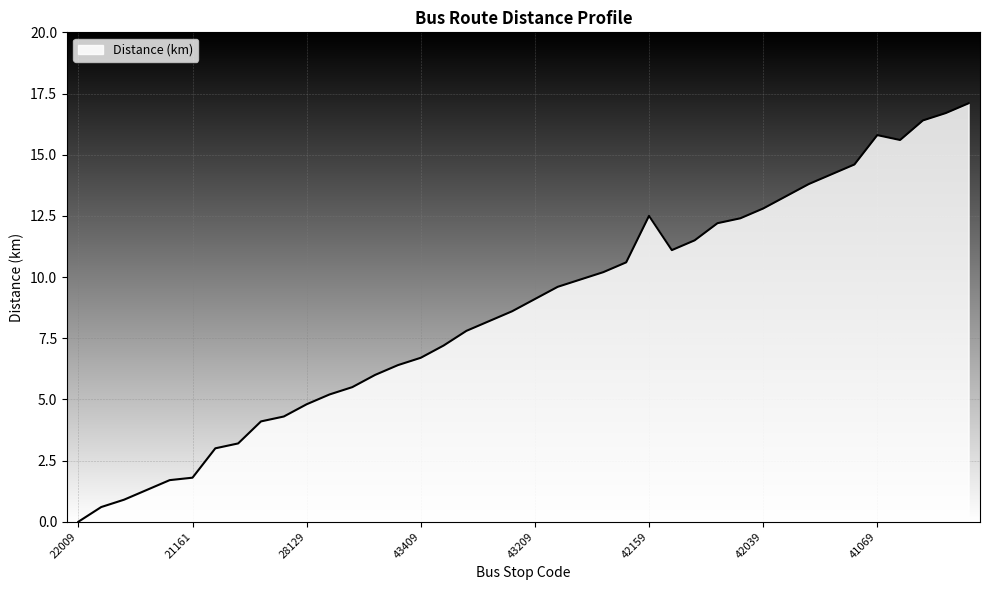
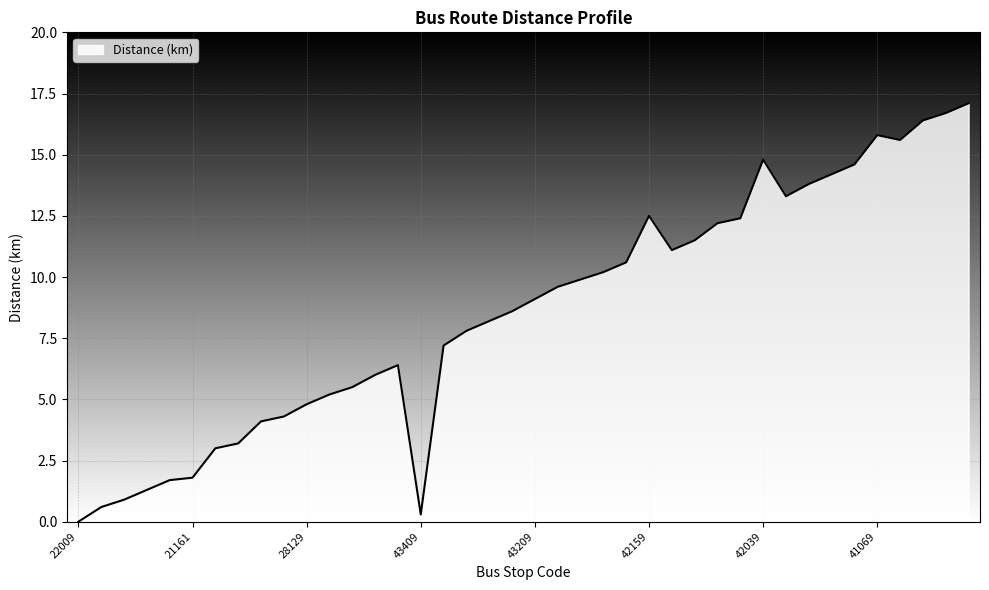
  {
    "22009": 0.0,
    "21161": 1.8,
    "28129": 4.8,
-   "43409": 6.7,
+   "43409": 0.3,
    "43209": 9.1,
    "42159": 12.5,
-   "42039": 12.8,
+   "42039": 14.8,
    "41069": 15.8
  }
